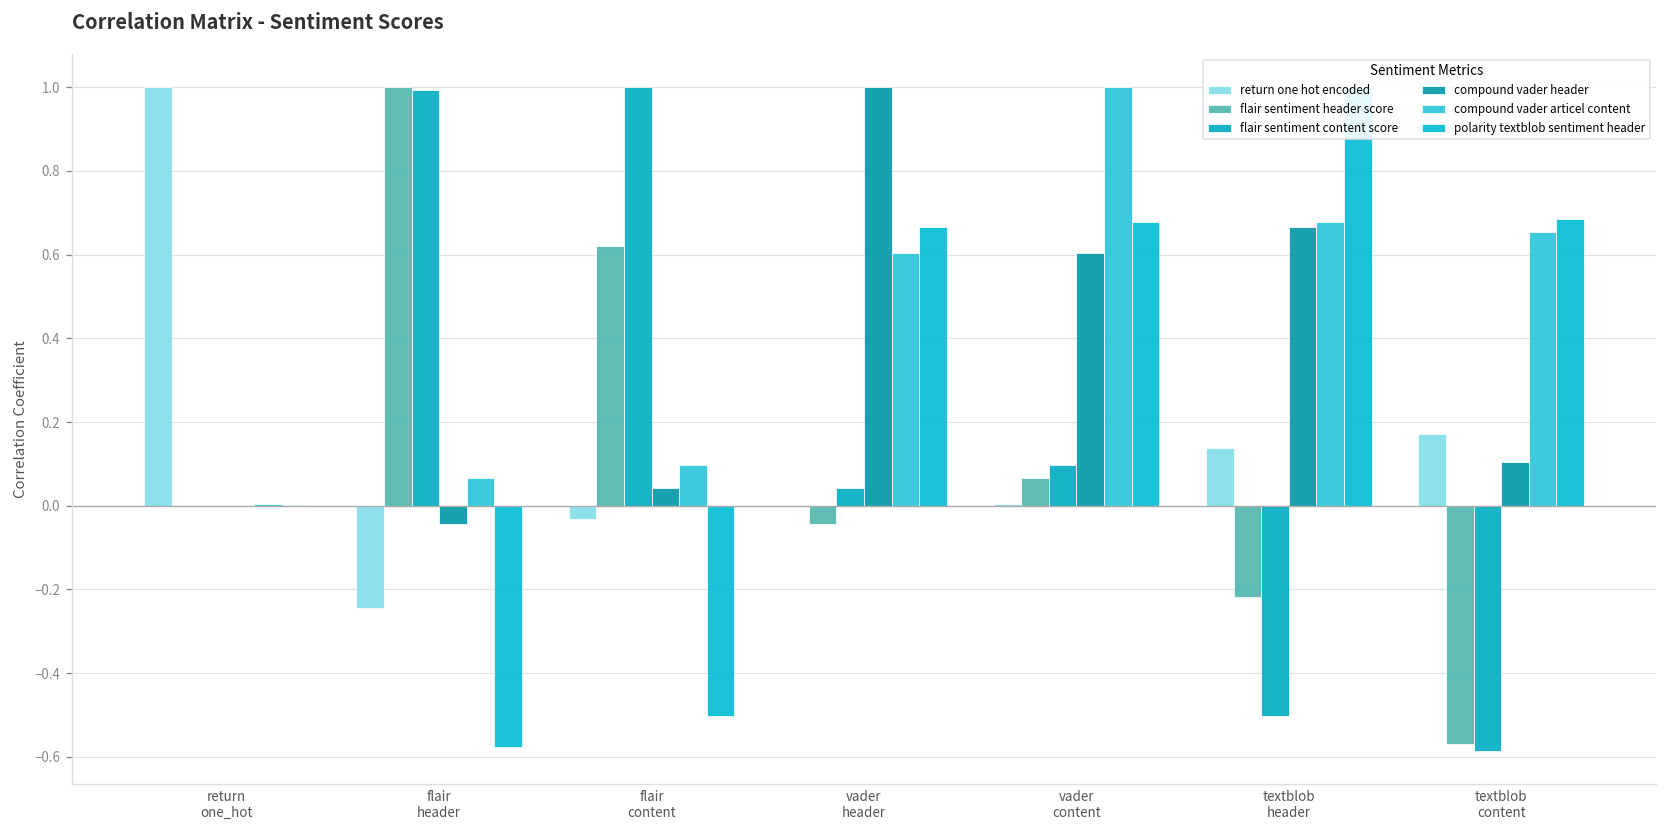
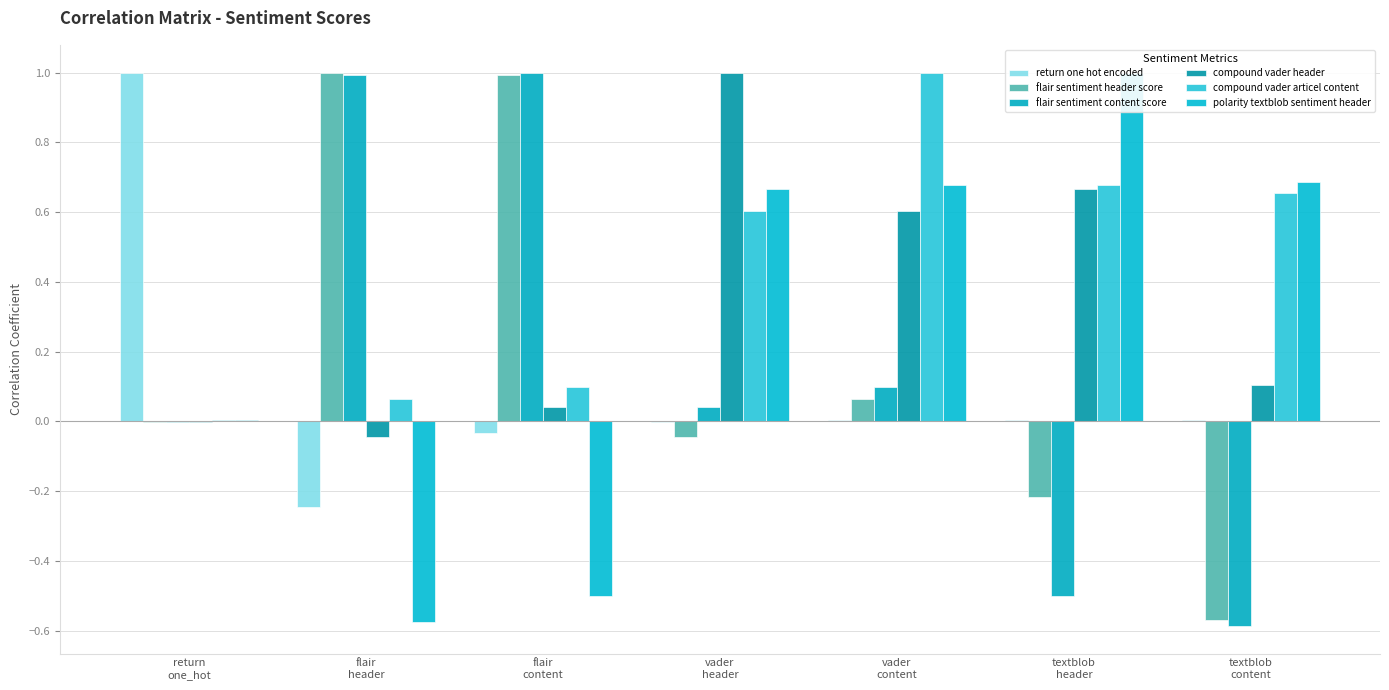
  {
    "return one hot encoded": {
      "return one_hot": 1.00,
      "flair header": -0.24,
      "flair content": -0.03,
-     "textblob header": 0.14,
-     "textblob content": 0.17
+     "textblob header": 0.00,
+     "textblob content": 0.00
    },
    "flair sentiment header score": {
      "flair header": 1.00,
-     "flair content": 0.62,
+     "flair content": 0.99,
      "vader header": -0.04,
      "vader content": 0.07,
      "textblob header": -0.22,
      "textblob content": -0.57
    }
  }
